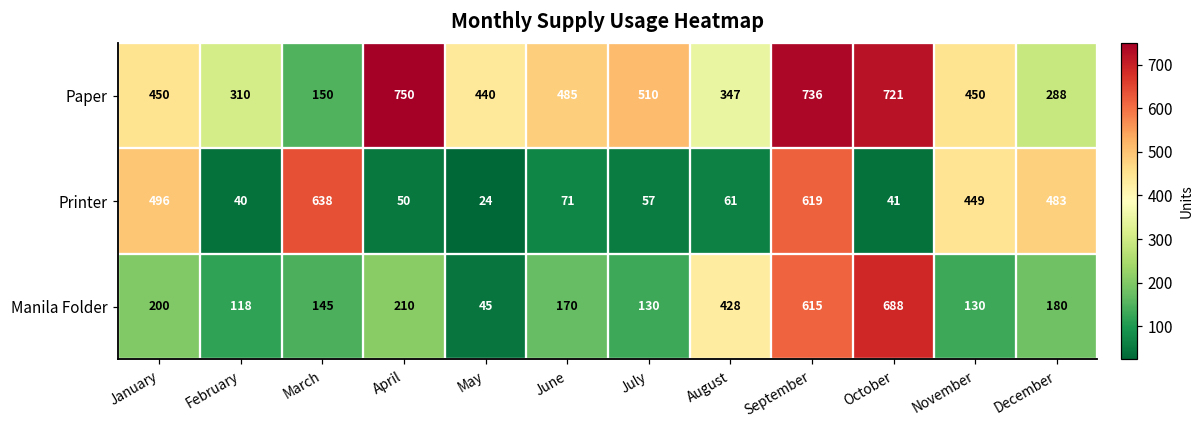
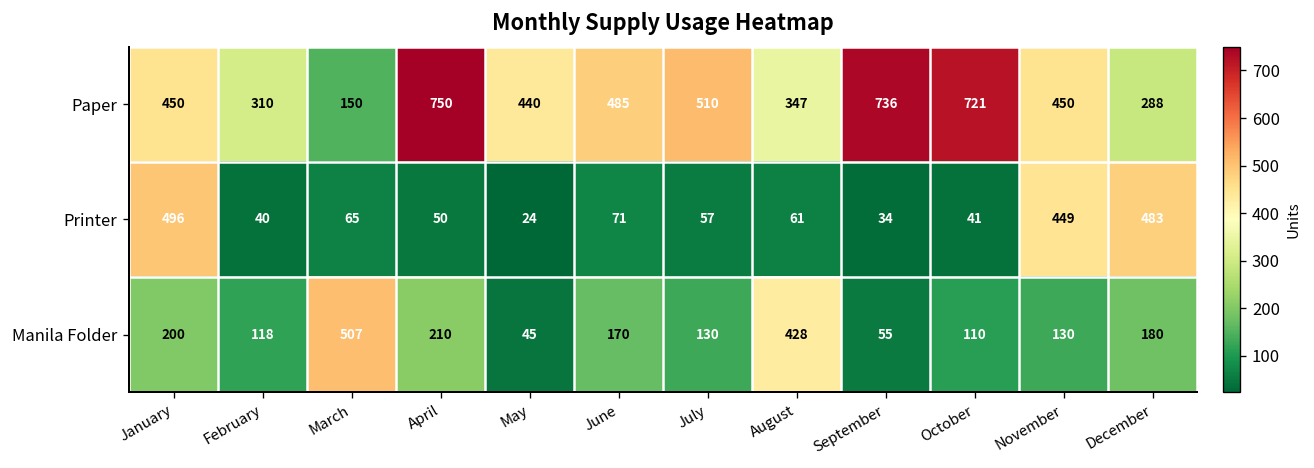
  {
    "Paper": {
      "January": 450,
      "February": 310,
      "March": 150,
      "April": 750,
      "May": 440,
      "June": 485,
      "July": 510,
      "August": 347,
      "September": 736,
      "October": 721,
      "November": 450,
      "December": 288
    },
    "Printer": {
      "January": 496,
      "February": 40,
-     "March": 638,
+     "March": 65,
      "April": 50,
      "May": 24,
      "June": 71,
      "July": 57,
      "August": 61,
-     "September": 619,
+     "September": 34,
      "October": 41,
      "November": 449,
      "December": 483
    },
    "Manila Folder": {
      "January": 200,
      "February": 118,
-     "March": 145,
+     "March": 507,
      "April": 210,
      "May": 45,
      "June": 170,
      "July": 130,
      "August": 428,
-     "September": 615,
-     "October": 688,
+     "September": 55,
+     "October": 110,
      "November": 130,
      "December": 180
    }
  }
